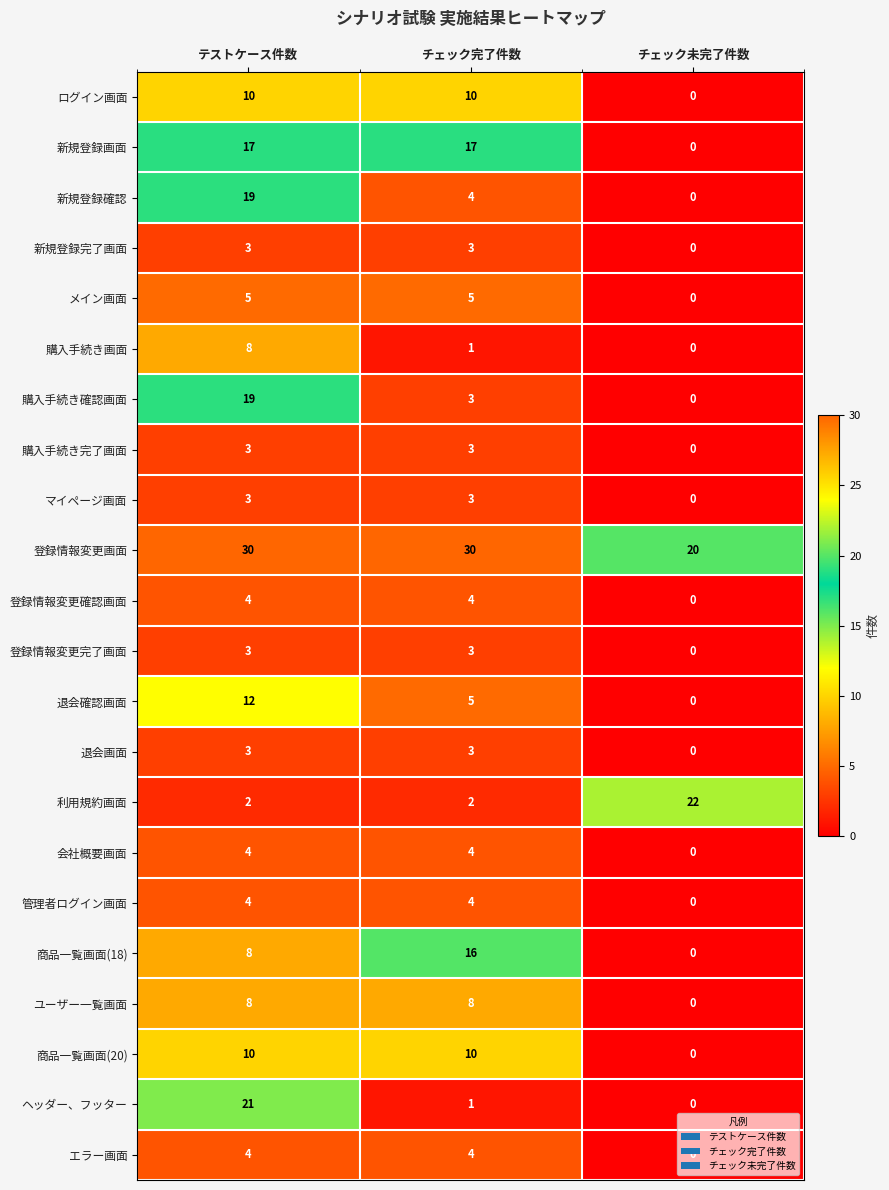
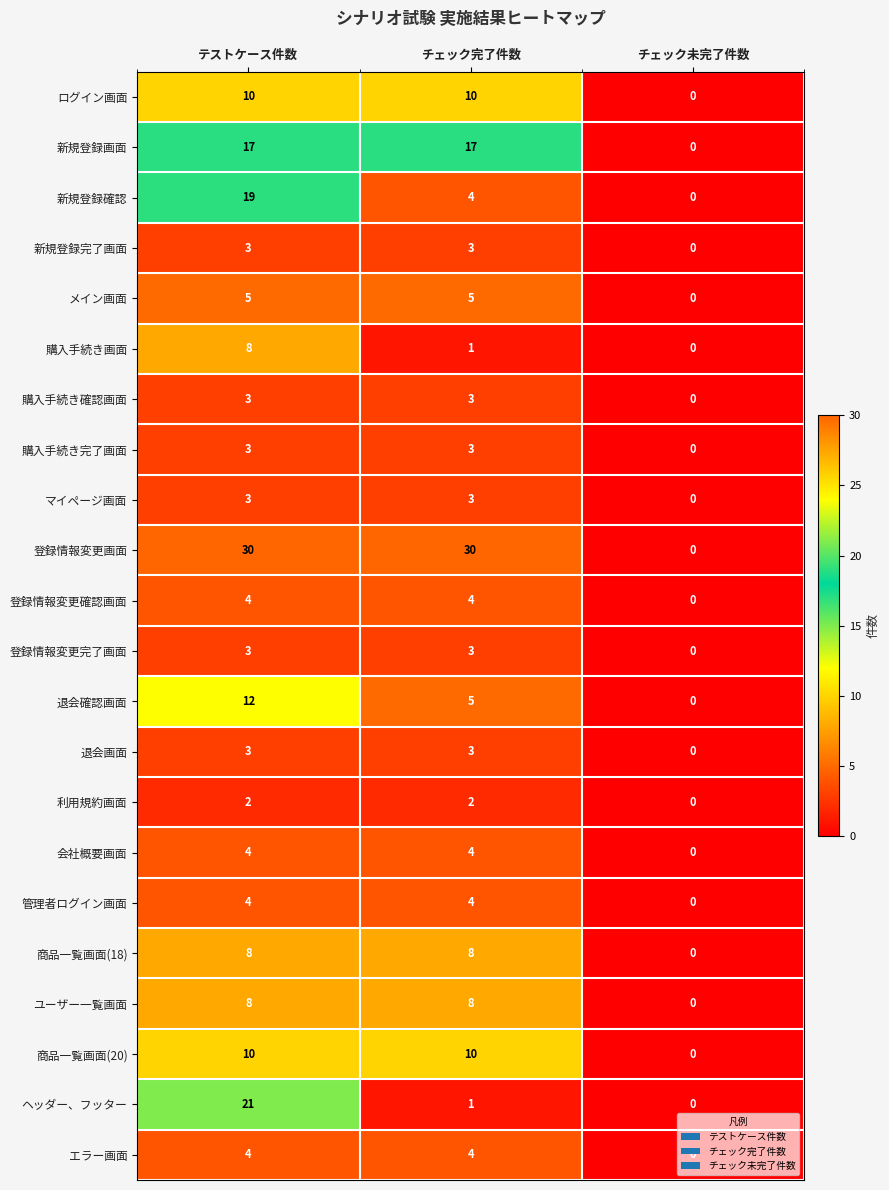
  {
    "ログイン画面": {
      "テストケース件数": 10,
      "チェック完了件数": 10,
      "チェック未完了件数": 0
    },
    "新規登録画面": {
      "テストケース件数": 17,
      "チェック完了件数": 17,
      "チェック未完了件数": 0
    },
    "新規登録確認": {
      "テストケース件数": 19,
      "チェック完了件数": 4,
      "チェック未完了件数": 0
    },
    "新規登録完了画面": {
      "テストケース件数": 3,
      "チェック完了件数": 3,
      "チェック未完了件数": 0
    },
    "メイン画面": {
      "テストケース件数": 5,
      "チェック完了件数": 5,
      "チェック未完了件数": 0
    },
    "購入手続き画面": {
      "テストケース件数": 8,
      "チェック完了件数": 1,
      "チェック未完了件数": 0
    },
    "購入手続き確認画面": {
-     "テストケース件数": 19,
+     "テストケース件数": 3,
      "チェック完了件数": 3,
      "チェック未完了件数": 0
    },
    "購入手続き完了画面": {
      "テストケース件数": 3,
      "チェック完了件数": 3,
      "チェック未完了件数": 0
    },
    "マイページ画面": {
      "テストケース件数": 3,
      "チェック完了件数": 3,
      "チェック未完了件数": 0
    },
    "登録情報変更画面": {
      "テストケース件数": 30,
      "チェック完了件数": 30,
-     "チェック未完了件数": 20
+     "チェック未完了件数": 0
    },
    "登録情報変更確認画面": {
      "テストケース件数": 4,
      "チェック完了件数": 4,
      "チェック未完了件数": 0
    },
    "登録情報変更完了画面": {
      "テストケース件数": 3,
      "チェック完了件数": 3,
      "チェック未完了件数": 0
    },
    "退会確認画面": {
      "テストケース件数": 12,
      "チェック完了件数": 5,
      "チェック未完了件数": 0
    },
    "退会画面": {
      "テストケース件数": 3,
      "チェック完了件数": 3,
      "チェック未完了件数": 0
    },
    "利用規約画面": {
      "テストケース件数": 2,
      "チェック完了件数": 2,
-     "チェック未完了件数": 22
+     "チェック未完了件数": 0
    },
    "会社概要画面": {
      "テストケース件数": 4,
      "チェック完了件数": 4,
      "チェック未完了件数": 0
    },
    "管理者ログイン画面": {
      "テストケース件数": 4,
      "チェック完了件数": 4,
      "チェック未完了件数": 0
    },
    "商品一覧画面(18)": {
      "テストケース件数": 8,
-     "チェック完了件数": 16,
+     "チェック完了件数": 8,
      "チェック未完了件数": 0
    },
    "ユーザー一覧画面": {
      "テストケース件数": 8,
      "チェック完了件数": 8,
      "チェック未完了件数": 0
    },
    "商品一覧画面(20)": {
      "テストケース件数": 10,
      "チェック完了件数": 10,
      "チェック未完了件数": 0
    },
    "ヘッダー、フッター": {
      "テストケース件数": 21,
      "チェック完了件数": 1,
      "チェック未完了件数": 0
    },
    "エラー画面": {
      "テストケース件数": 4,
      "チェック完了件数": 4
    }
  }
